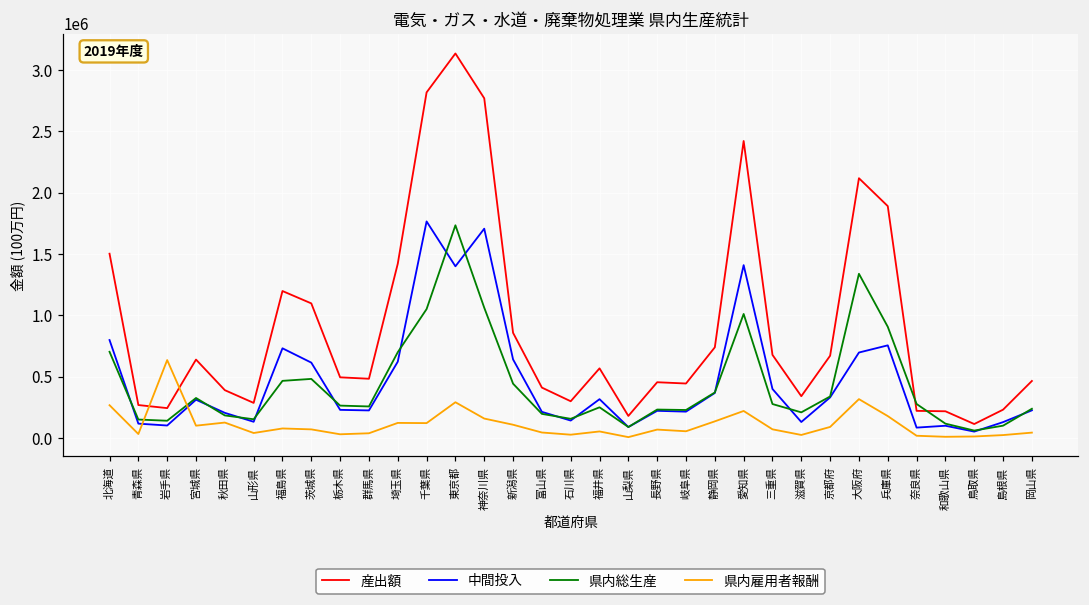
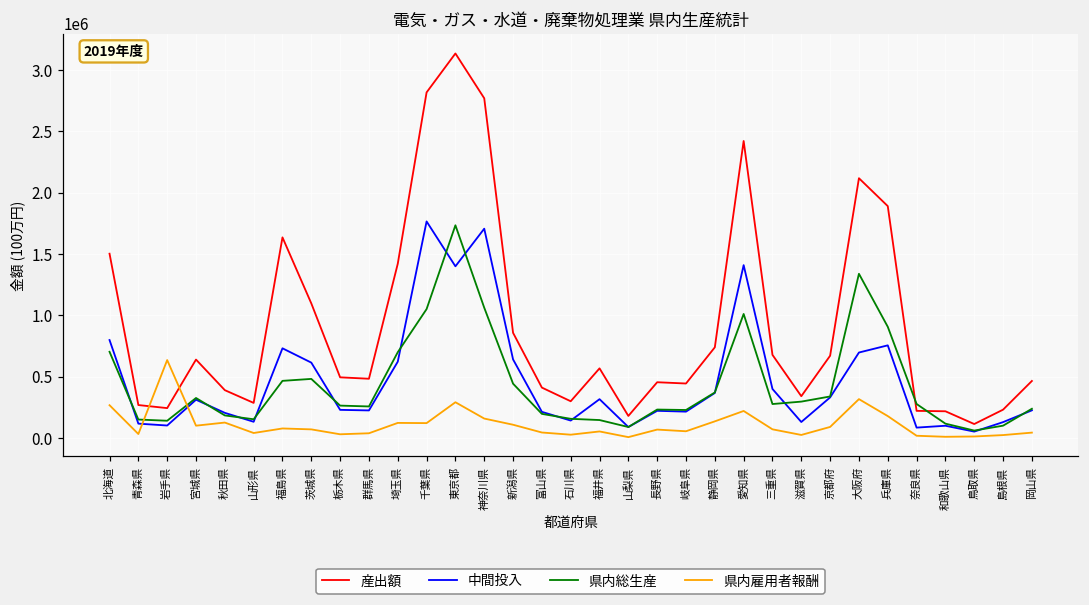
  {
    "産出額": {
      "北海道": 1500000,
      "青森県": 270000,
      "岩手県": 240000,
      "宮城県": 640000,
      "秋田県": 390000,
      "山形県": 290000,
-     "福島県": 1200000,
+     "福島県": 1640000,
      "茨城県": 1100000,
      "栃木県": 500000,
      "群馬県": 480000,
      "埼玉県": 1420000,
      "千葉県": 2820000,
      "東京都": 3130000,
      "神奈川県": 2770000,
      "新潟県": 860000,
      "富山県": 410000,
      "石川県": 300000,
      "福井県": 570000,
      "山梨県": 180000,
      "長野県": 460000,
      "岐阜県": 450000,
      "静岡県": 740000,
      "愛知県": 2420000,
      "三重県": 680000,
      "滋賀県": 340000,
      "京都府": 670000,
      "大阪府": 2120000,
      "兵庫県": 1890000,
      "奈良県": 220000,
      "和歌山県": 220000,
      "鳥取県": 110000,
      "島根県": 230000,
      "岡山県": 470000
    },
    "中間投入": {
      "北海道": 800000,
      "青森県": 120000,
      "岩手県": 100000,
      "福島県": 730000,
      "茨城県": 620000,
      "栃木県": 230000,
      "群馬県": 230000,
      "埼玉県": 620000,
      "千葉県": 1770000,
      "東京都": 1400000,
      "神奈川県": 1710000,
      "新潟県": 640000,
      "福井県": 320000,
      "愛知県": 1410000,
      "三重県": 400000,
      "滋賀県": 130000,
      "大阪府": 700000,
      "兵庫県": 760000,
      "奈良県": 90000,
      "島根県": 130000
    },
    "県内総生産": {
      "北海道": 700000,
      "青森県": 150000,
      "岩手県": 140000,
      "福島県": 470000,
      "茨城県": 480000,
      "栃木県": 270000,
      "群馬県": 260000,
      "埼玉県": 700000,
      "千葉県": 1050000,
      "東京都": 1730000,
      "神奈川県": 1060000,
      "新潟県": 440000,
-     "福井県": 250000,
+     "福井県": 150000,
      "愛知県": 1010000,
      "三重県": 280000,
-     "滋賀県": 210000,
+     "滋賀県": 300000,
      "大阪府": 1340000,
      "兵庫県": 910000,
      "奈良県": 280000,
      "島根県": 100000
    },
    "県内雇用者報酬": {
      "北海道": 270000,
      "青森県": 30000,
      "岩手県": 640000,
      "宮城県": 100000,
      "秋田県": 130000,
      "山形県": 40000,
      "福島県": 80000,
      "茨城県": 70000,
      "栃木県": 30000,
      "群馬県": 40000,
      "埼玉県": 120000,
      "千葉県": 120000,
      "東京都": 290000,
      "神奈川県": 160000,
      "新潟県": 110000,
      "富山県": 50000,
      "石川県": 30000,
      "福井県": 50000,
      "山梨県": 10000,
      "長野県": 70000,
      "岐阜県": 60000,
      "静岡県": 140000,
      "愛知県": 220000,
      "三重県": 70000,
      "滋賀県": 30000,
      "京都府": 90000,
      "大阪府": 320000,
      "兵庫県": 180000,
      "奈良県": 20000,
      "和歌山県": 10000,
      "鳥取県": 10000,
      "島根県": 20000,
      "岡山県": 40000
    }
  }
